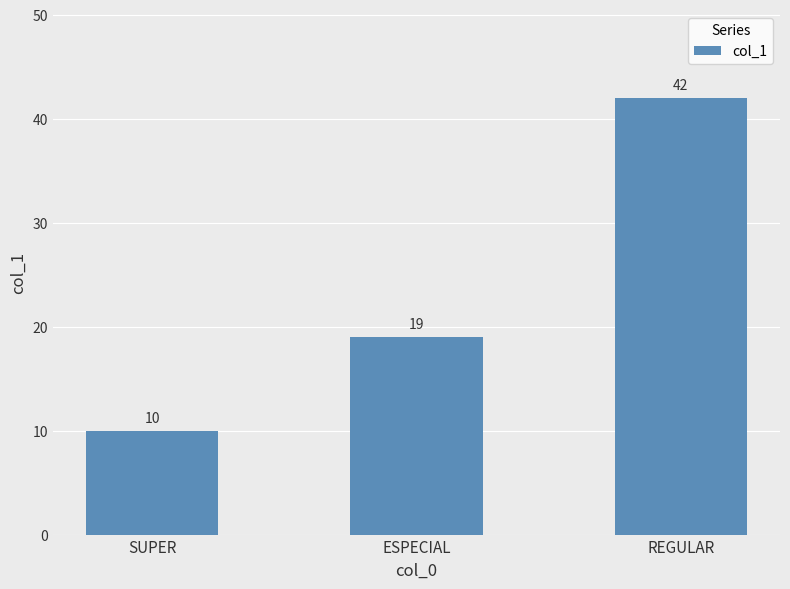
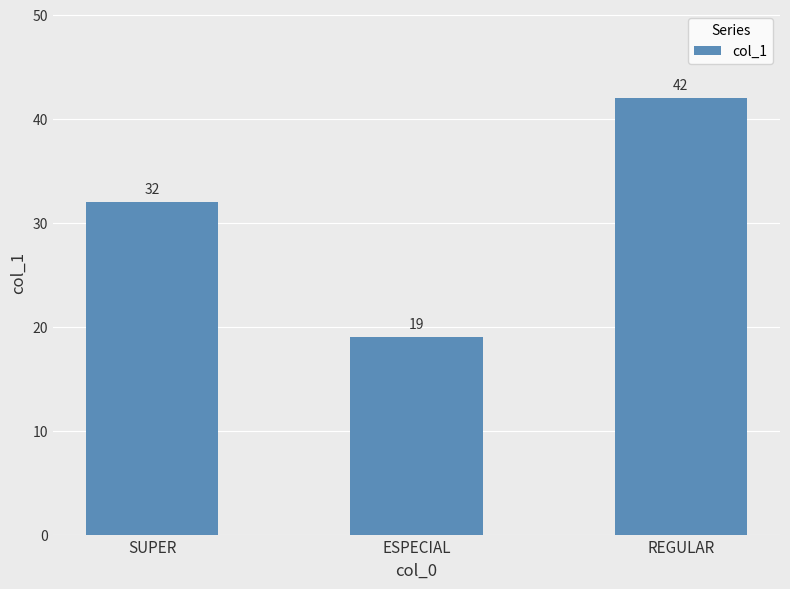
  {
-   "SUPER": 10,
+   "SUPER": 32,
    "ESPECIAL": 19,
    "REGULAR": 42
  }
